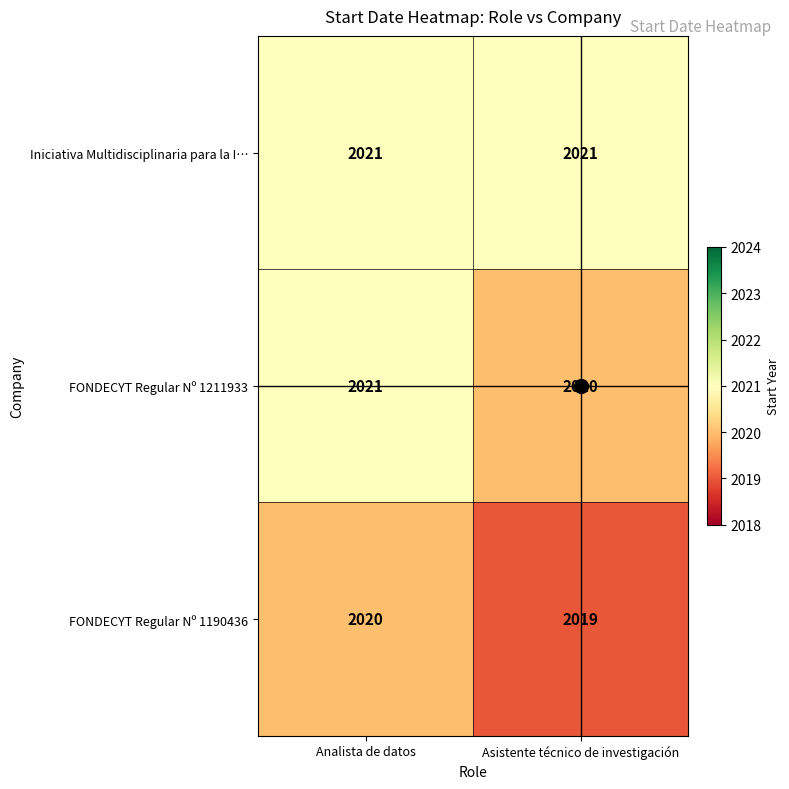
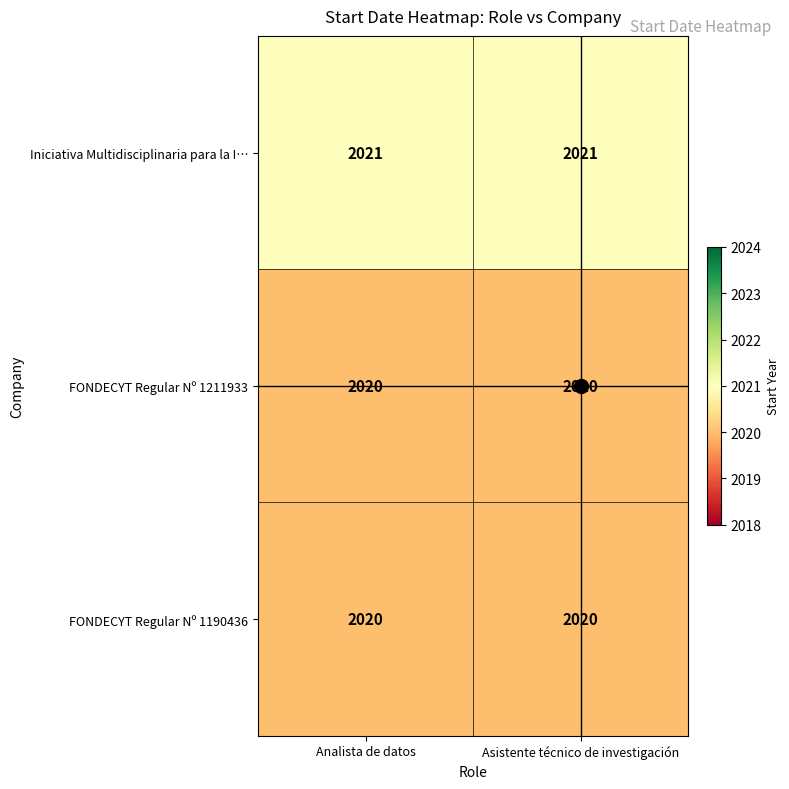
  {
    "Iniciativa Multidisciplinaria para la I…": {
      "Analista de datos": 2021,
      "Asistente técnico de investigación": 2021
    },
    "FONDECYT Regular Nº 1211933": {
-     "Analista de datos": 2021
+     "Analista de datos": 2020
    },
    "FONDECYT Regular Nº 1190436": {
      "Analista de datos": 2020,
-     "Asistente técnico de investigación": 2019
+     "Asistente técnico de investigación": 2020
    }
  }
